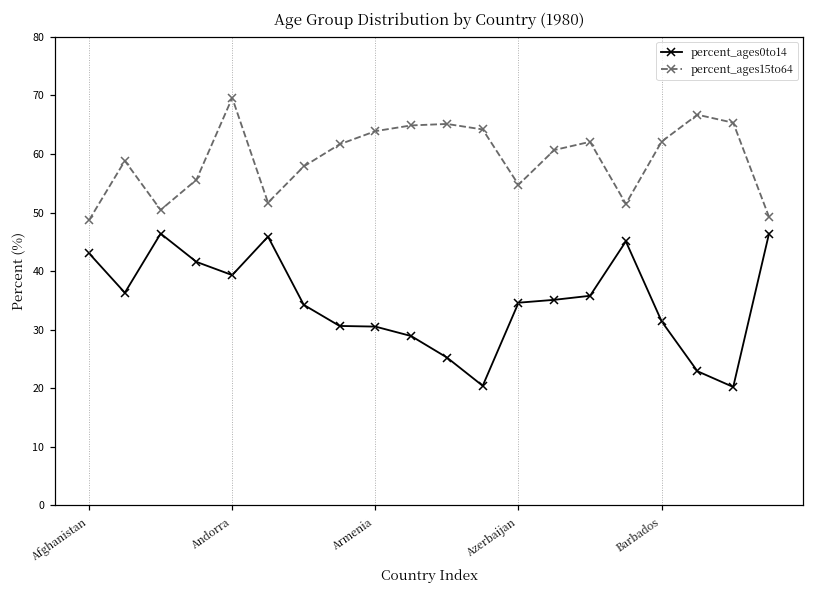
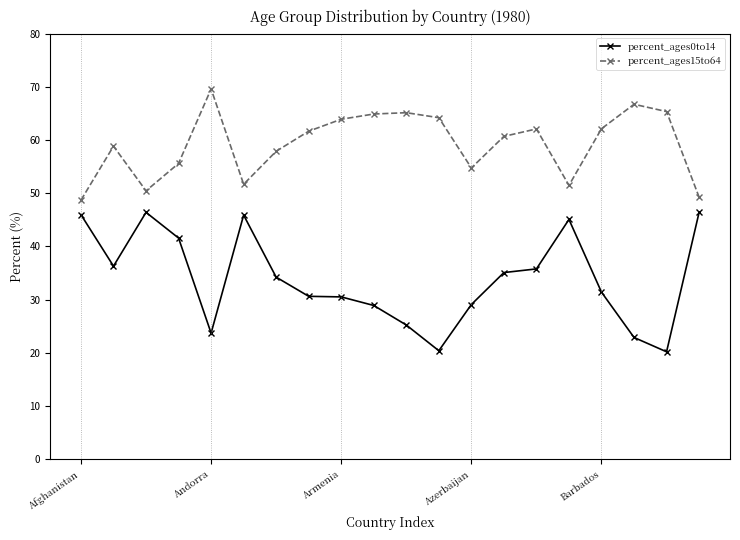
  {
    "percent_ages0to14": {
-     "Afghanistan": 43,
-     "Andorra": 39,
+     "Afghanistan": 46,
+     "Andorra": 24,
      "Armenia": 31,
-     "Azerbaijan": 35,
+     "Azerbaijan": 29,
      "Barbados": 31
    },
    "percent_ages15to64": {
      "Afghanistan": 49,
      "Andorra": 70,
      "Armenia": 64,
      "Azerbaijan": 55,
      "Barbados": 62
    }
  }
